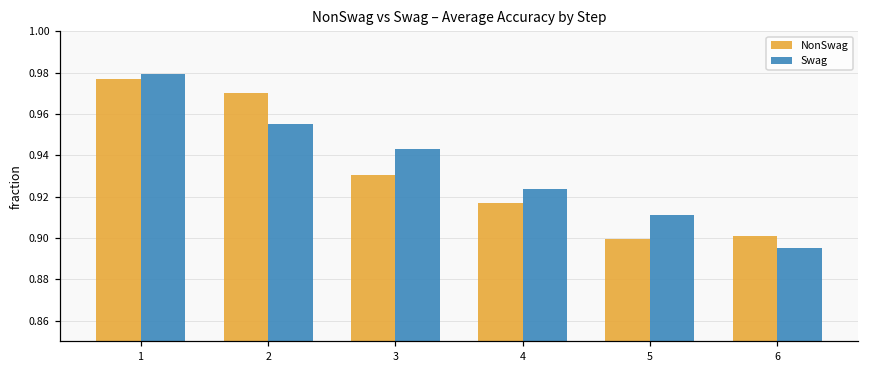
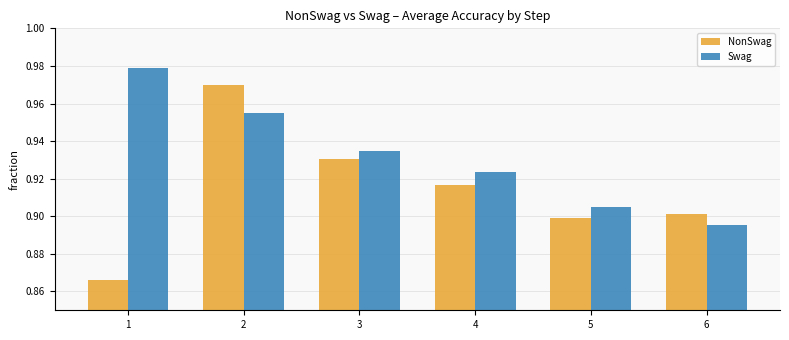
  {
    "NonSwag": {
-     "1": 0.977,
+     "1": 0.866,
      "2": 0.970,
      "3": 0.930,
      "4": 0.917,
      "5": 0.899,
      "6": 0.901
    },
    "Swag": {
      "1": 0.979,
      "2": 0.955,
-     "3": 0.943,
+     "3": 0.935,
      "4": 0.924,
-     "5": 0.911,
+     "5": 0.905,
      "6": 0.895
    }
  }
